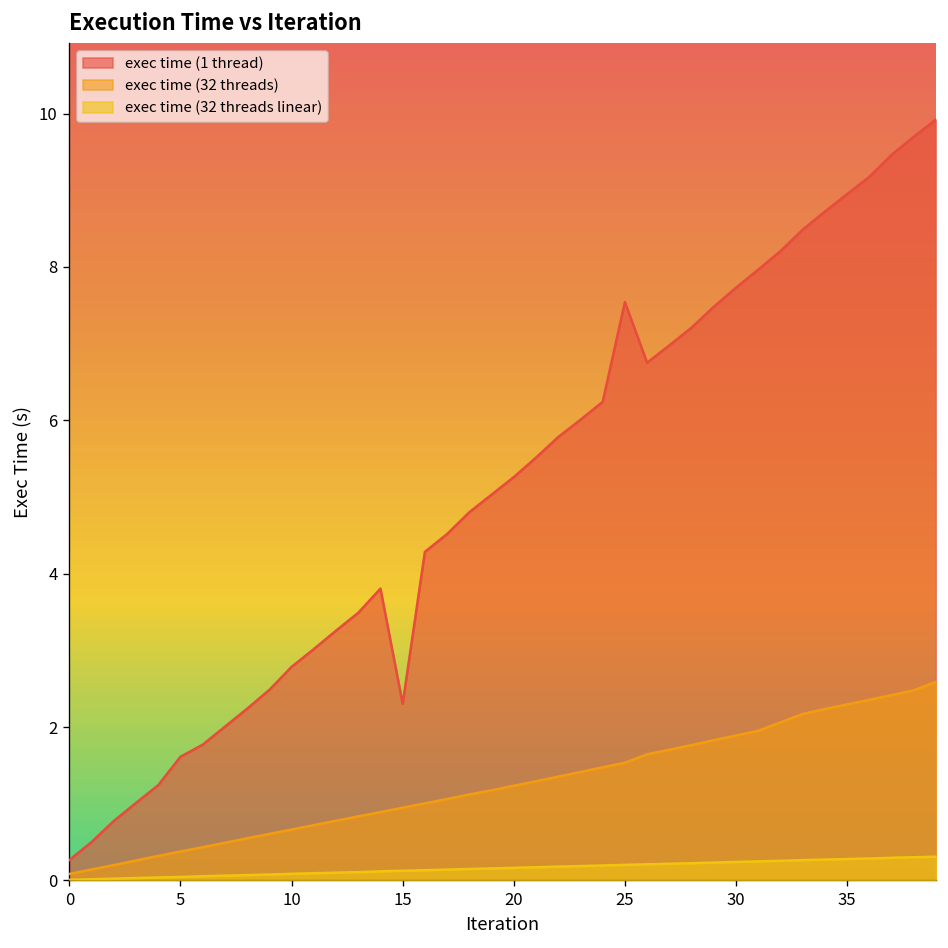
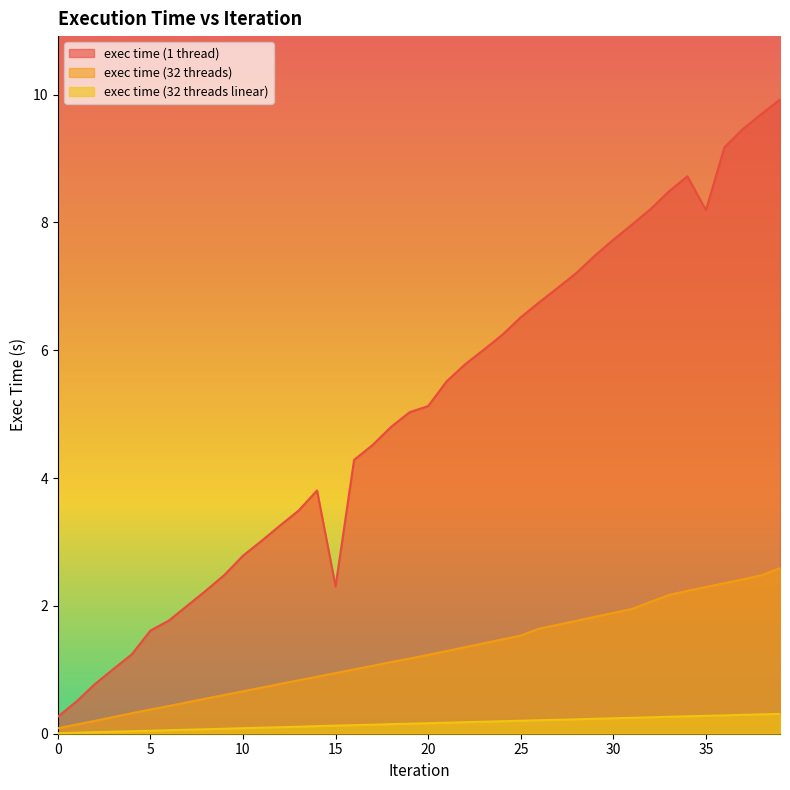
  {
    "exec time (1 thread)": {
      "0": 0.3,
      "5": 1.6,
      "10": 2.8,
      "15": 2.3,
-     "20": 5.3,
-     "25": 7.5,
+     "20": 5.1,
+     "25": 6.5,
      "30": 7.7,
-     "35": 8.9
+     "35": 8.2
    }
  }
